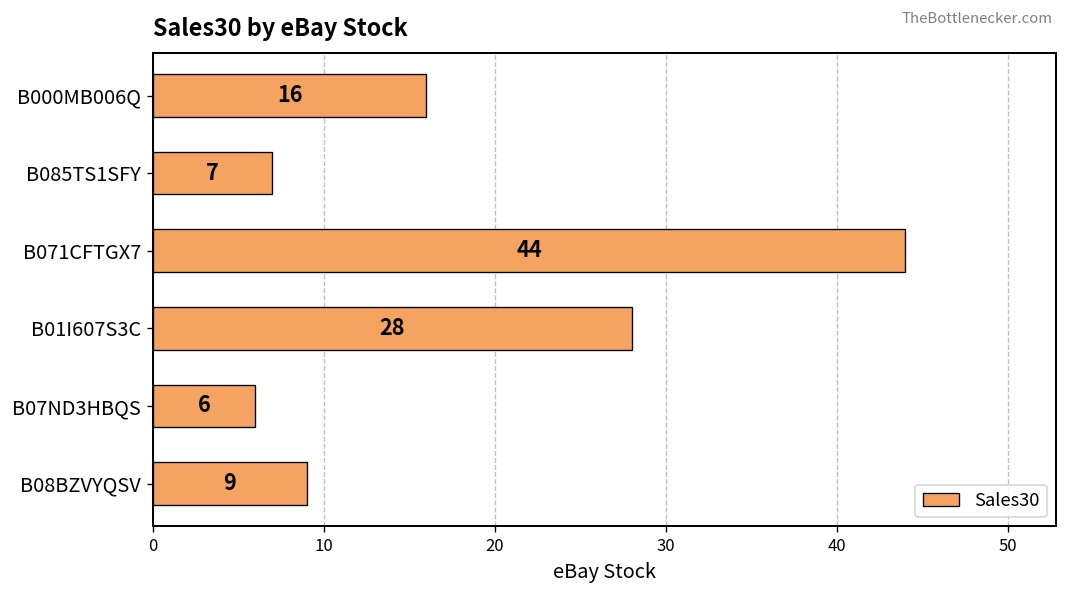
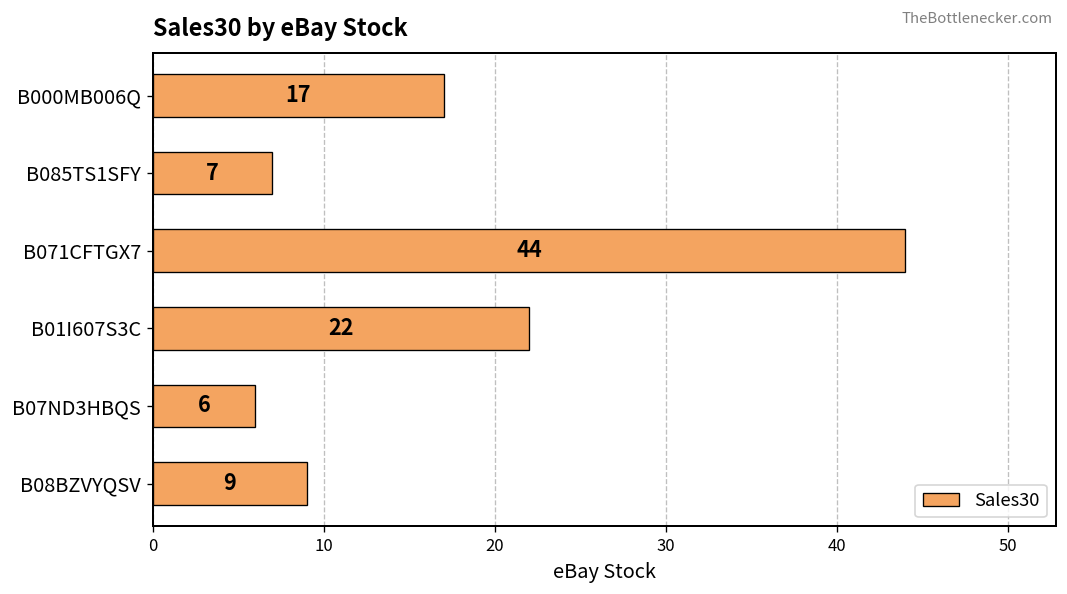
  {
-   "B000MB006Q": 16,
+   "B000MB006Q": 17,
    "B085TS1SFY": 7,
    "B071CFTGX7": 44,
-   "B01I607S3C": 28,
+   "B01I607S3C": 22,
    "B07ND3HBQS": 6,
    "B08BZVYQSV": 9
  }
